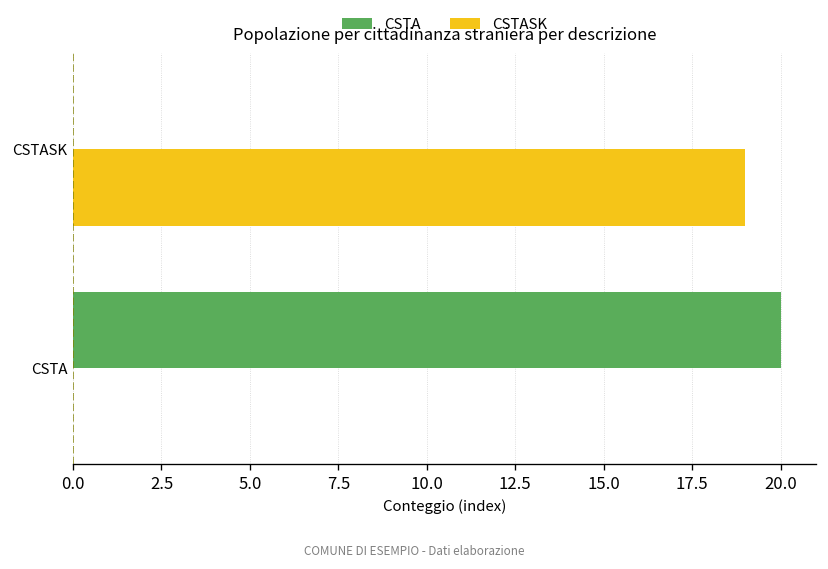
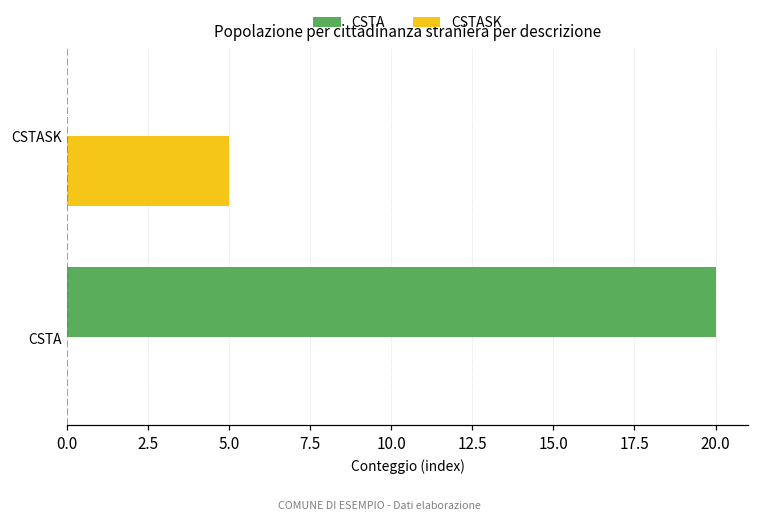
  {
    "CSTA": {
      "CSTASK": 0,
      "CSTA": 20
    },
    "CSTASK": {
-     "CSTASK": 19,
+     "CSTASK": 5,
      "CSTA": 0
    }
  }
